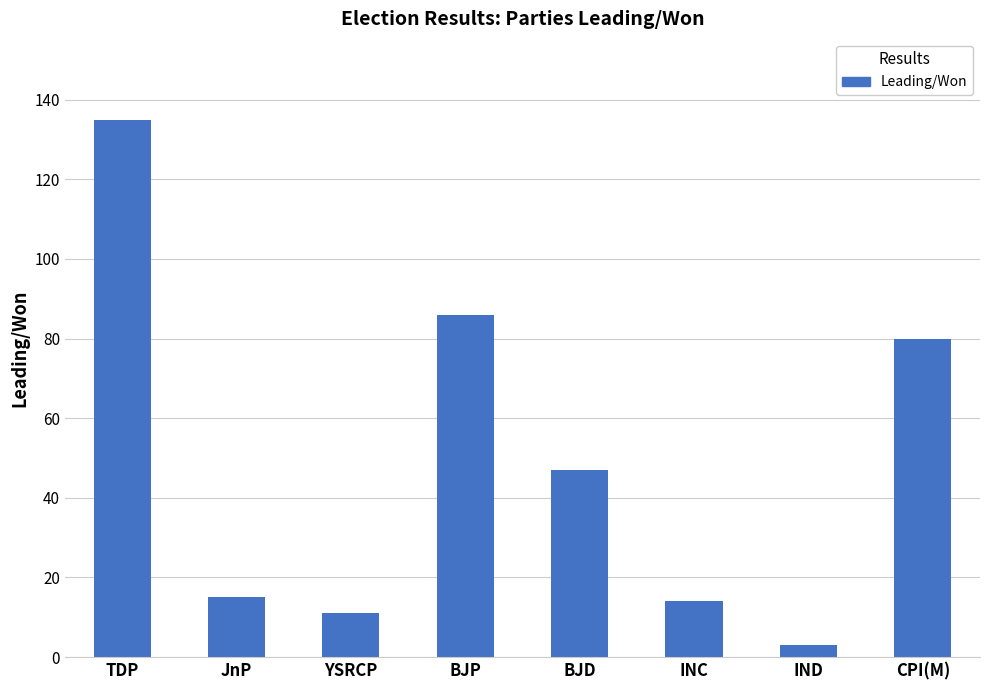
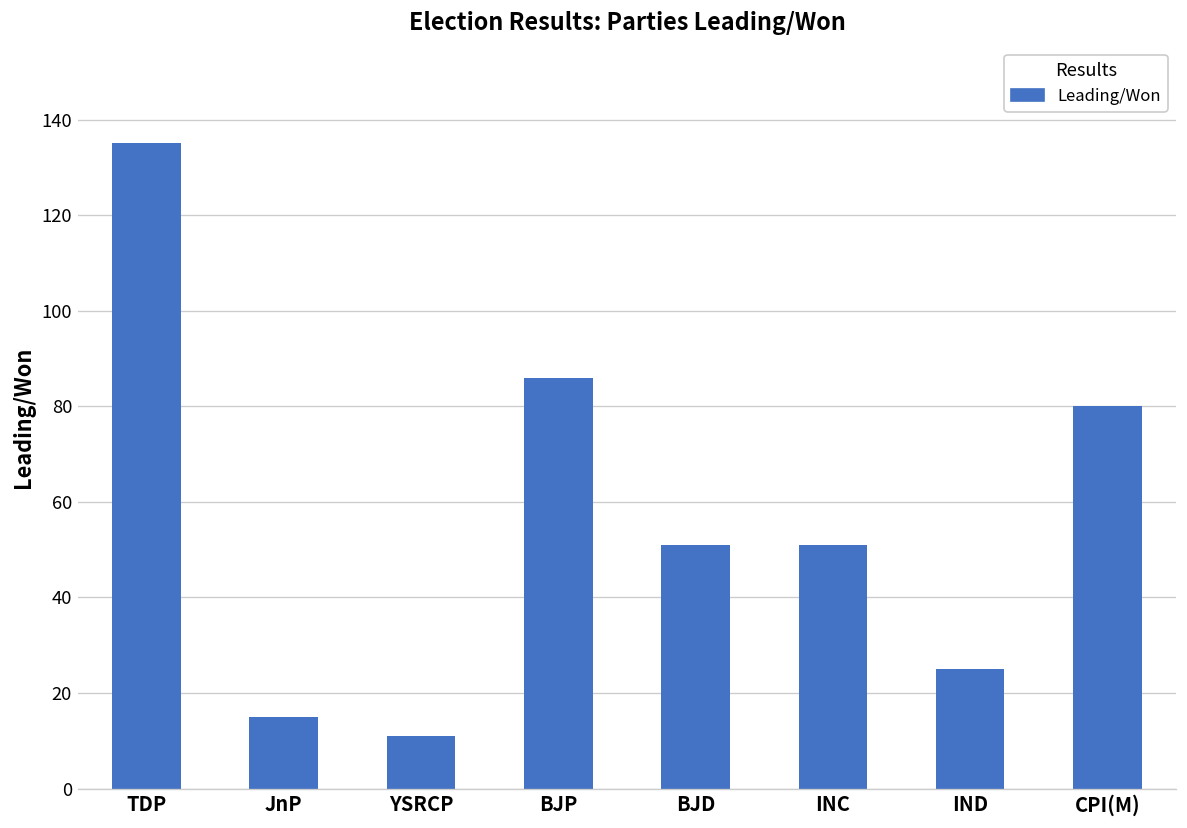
  {
    "TDP": 135,
    "JnP": 15,
    "YSRCP": 11,
    "BJP": 86,
-   "BJD": 47,
-   "INC": 14,
-   "IND": 3,
+   "BJD": 51,
+   "INC": 51,
+   "IND": 25,
    "CPI(M)": 80
  }
